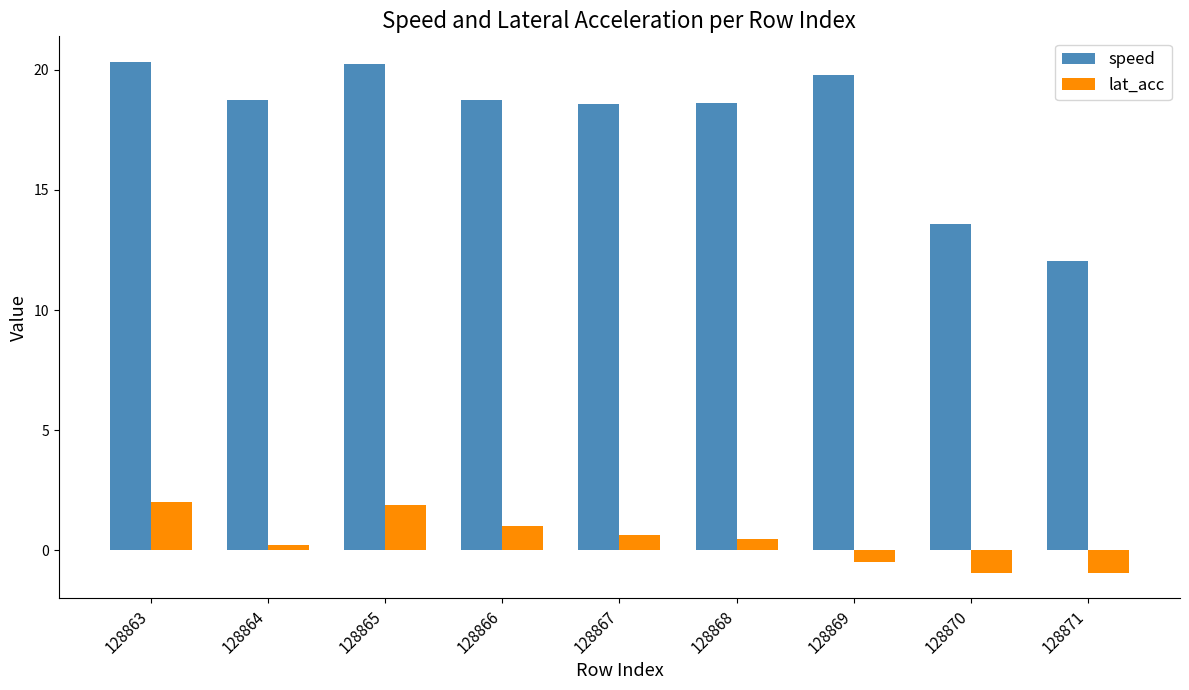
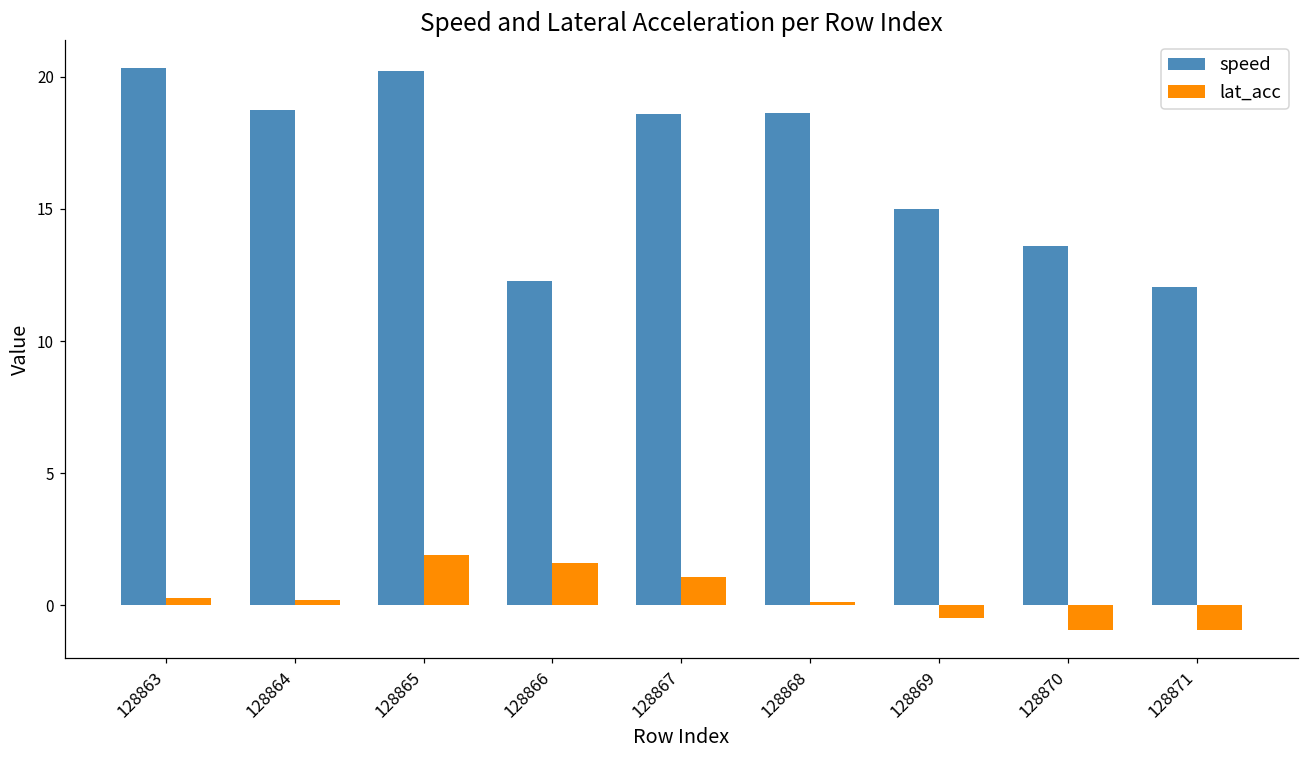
  {
    "speed": {
      "128863": 20.3,
      "128864": 18.7,
      "128865": 20.2,
-     "128866": 18.7,
+     "128866": 12.3,
      "128867": 18.6,
      "128868": 18.6,
-     "128869": 19.8,
+     "128869": 15.0,
      "128870": 13.6,
      "128871": 12.0
    },
    "lat_acc": {
-     "128863": 2.0,
+     "128863": 0.3,
      "128864": 0.2,
      "128865": 1.9,
-     "128866": 1.0,
-     "128867": 0.7,
-     "128868": 0.5,
+     "128866": 1.6,
+     "128867": 1.1,
+     "128868": 0.1,
      "128869": -0.5,
      "128870": -0.9,
      "128871": -0.9
    }
  }
